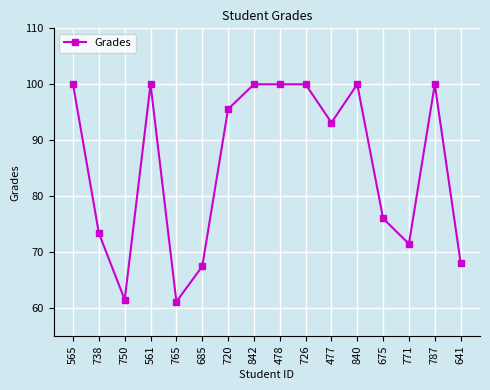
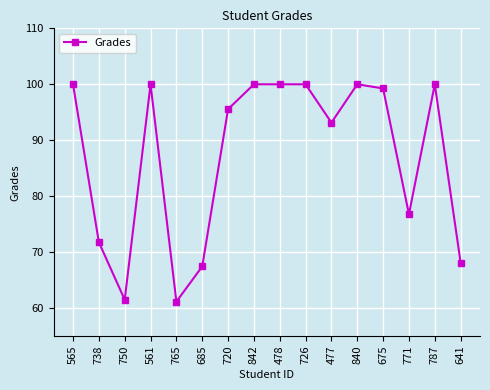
  {
    "565": 100,
-   "738": 73,
+   "738": 72,
    "750": 62,
    "561": 100,
    "765": 61,
    "685": 67,
    "720": 96,
    "842": 100,
    "478": 100,
    "726": 100,
    "477": 93,
    "840": 100,
-   "675": 76,
-   "771": 71,
+   "675": 99,
+   "771": 77,
    "787": 100,
    "641": 68
  }
